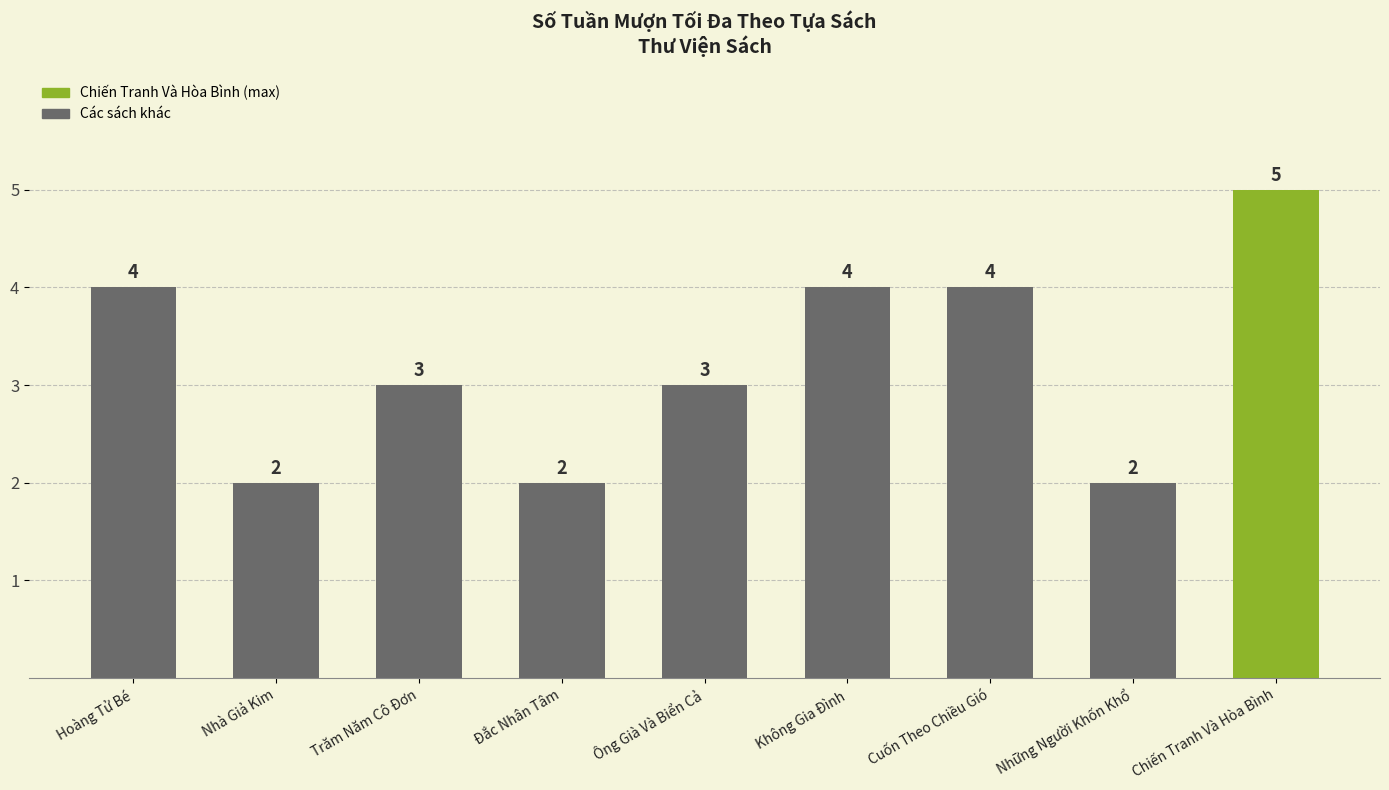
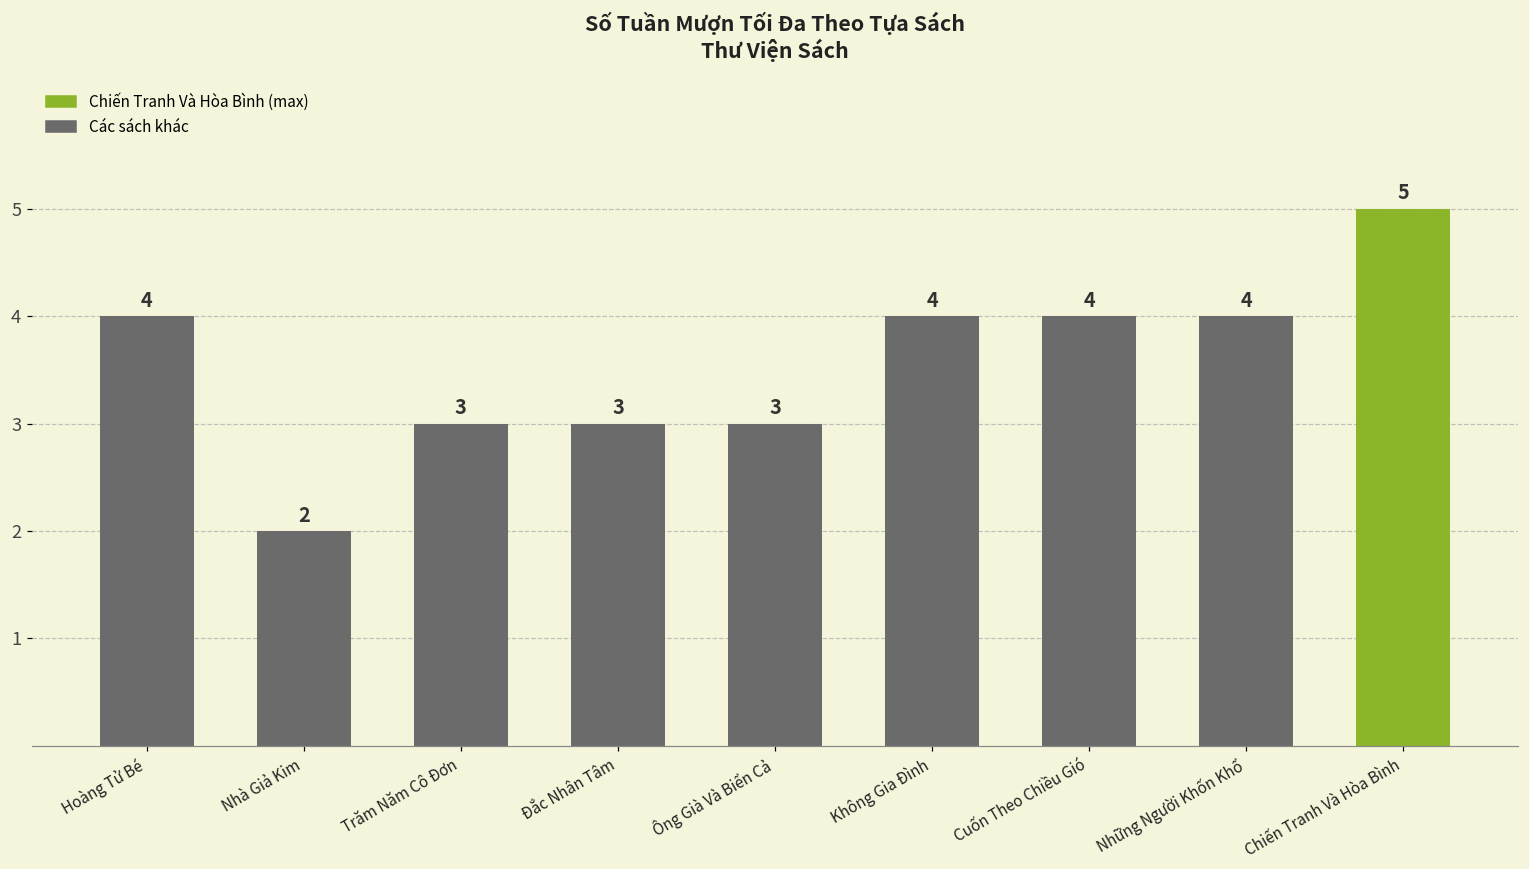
  {
    "Hoàng Tử Bé": 4,
    "Nhà Giả Kim": 2,
    "Trăm Năm Cô Đơn": 3,
-   "Đắc Nhân Tâm": 2,
+   "Đắc Nhân Tâm": 3,
    "Ông Già Và Biển Cả": 3,
    "Không Gia Đình": 4,
    "Cuốn Theo Chiều Gió": 4,
-   "Những Người Khốn Khổ": 2,
+   "Những Người Khốn Khổ": 4,
    "Chiến Tranh Và Hòa Bình": 5
  }
